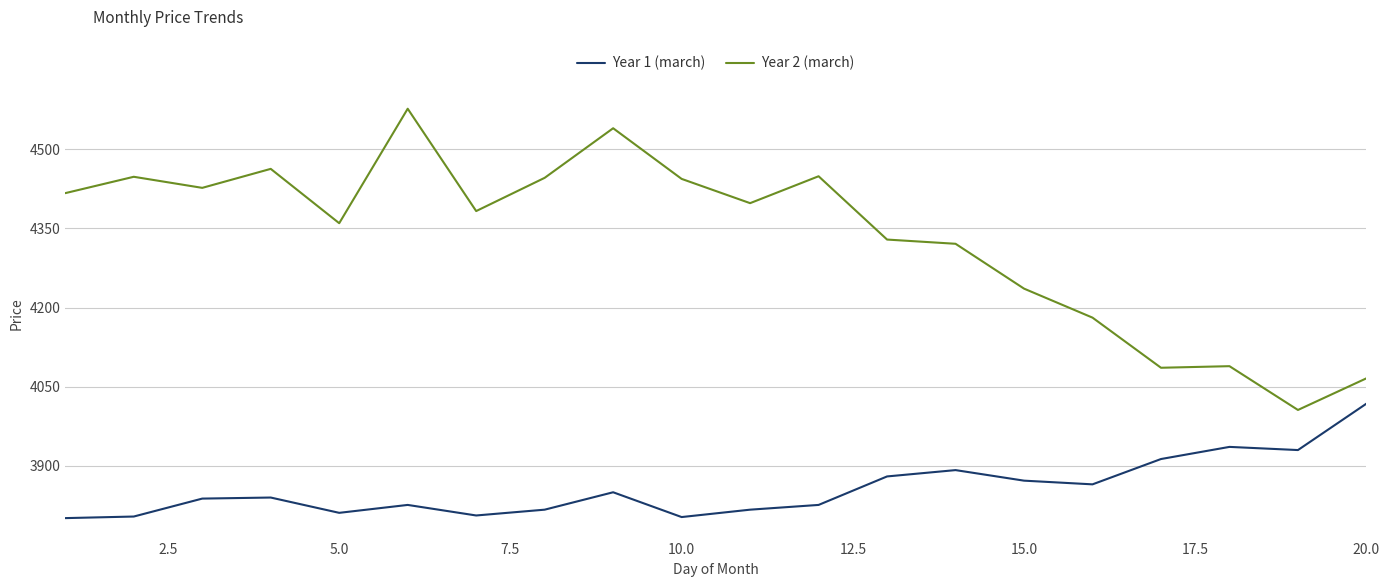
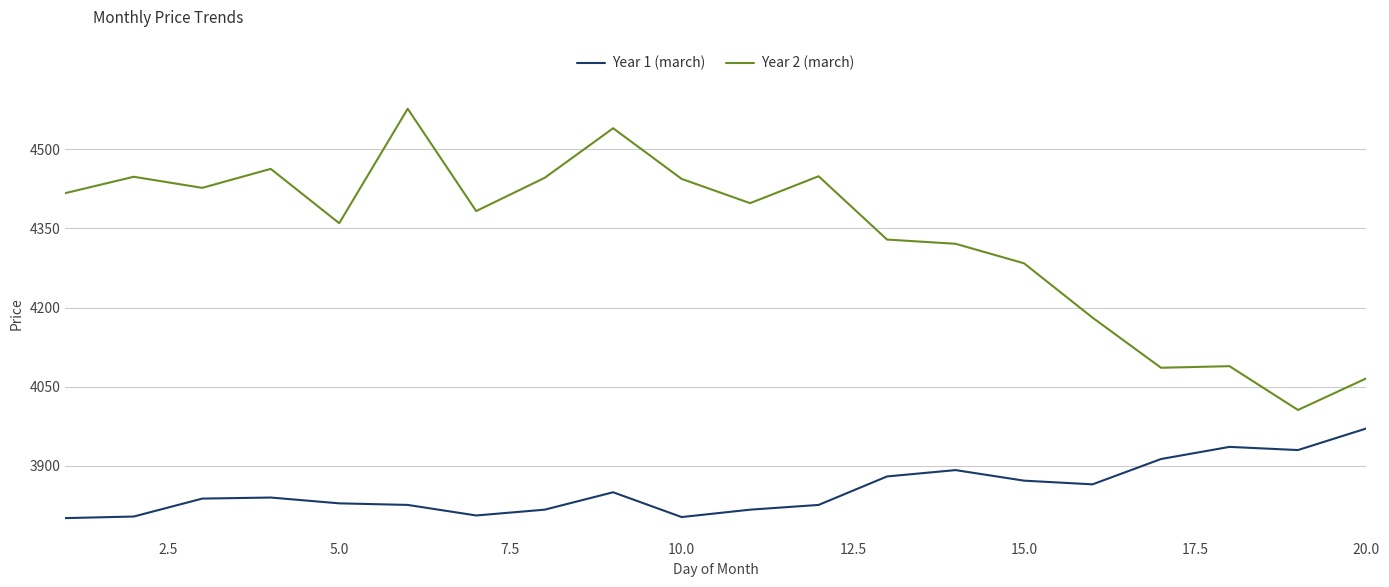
  {
    "Year 1 (march)": {
-     "5.0": 3810,
+     "5.0": 3830,
      "10.0": 3800,
      "15.0": 3870,
-     "20.0": 4020
+     "20.0": 3970
    },
    "Year 2 (march)": {
      "5.0": 4360,
      "10.0": 4440,
-     "15.0": 4240,
+     "15.0": 4280,
      "20.0": 4070
    }
  }
